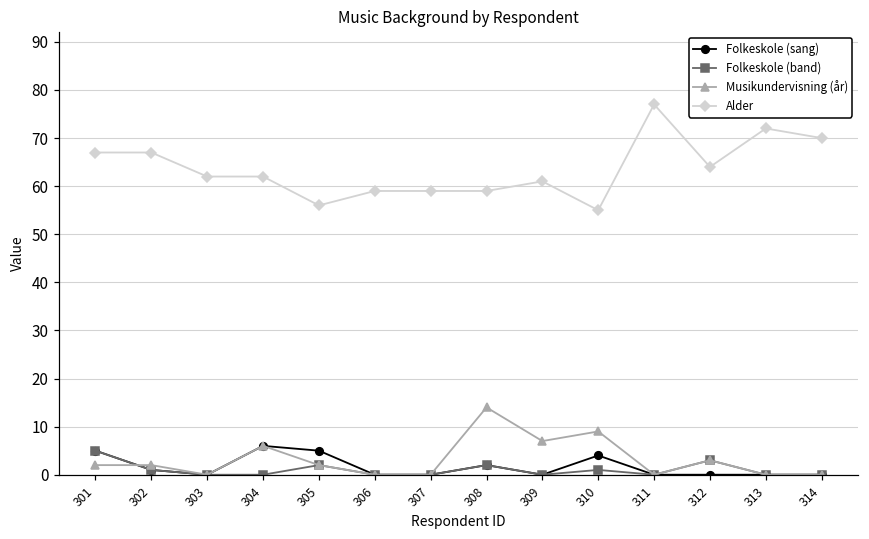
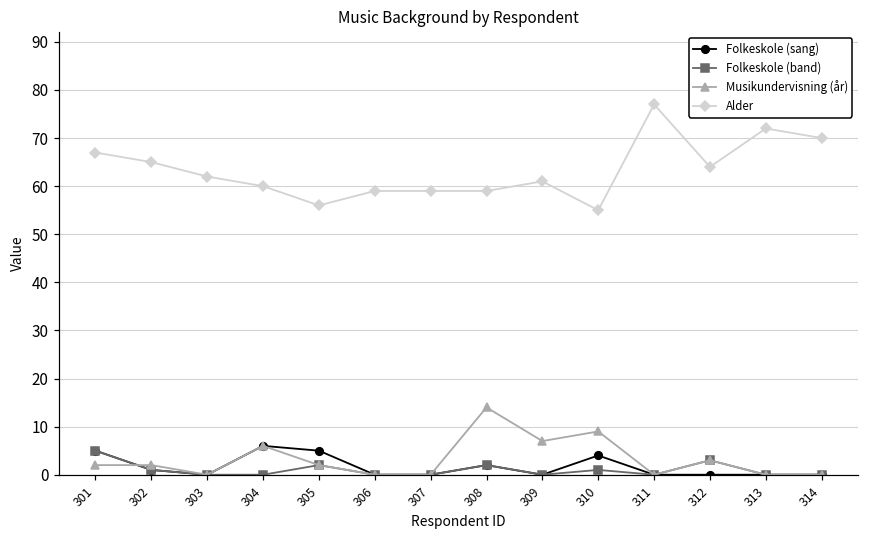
  {
    "Folkeskole (sang)": {
      "305": 5,
      "310": 4,
      "312": 0
    },
    "Folkeskole (band)": {
      "304": 0,
      "310": 1
    },
    "Musikundervisning (år)": {
      "301": 2,
      "302": 2,
      "308": 14,
      "309": 7,
      "310": 9
    },
    "Alder": {
      "301": 67,
-     "302": 67,
+     "302": 65,
      "303": 62,
-     "304": 62,
+     "304": 60,
      "305": 56,
      "306": 59,
      "307": 59,
      "308": 59,
      "309": 61,
      "310": 55,
      "311": 77,
      "312": 64,
      "313": 72,
      "314": 70
    }
  }
